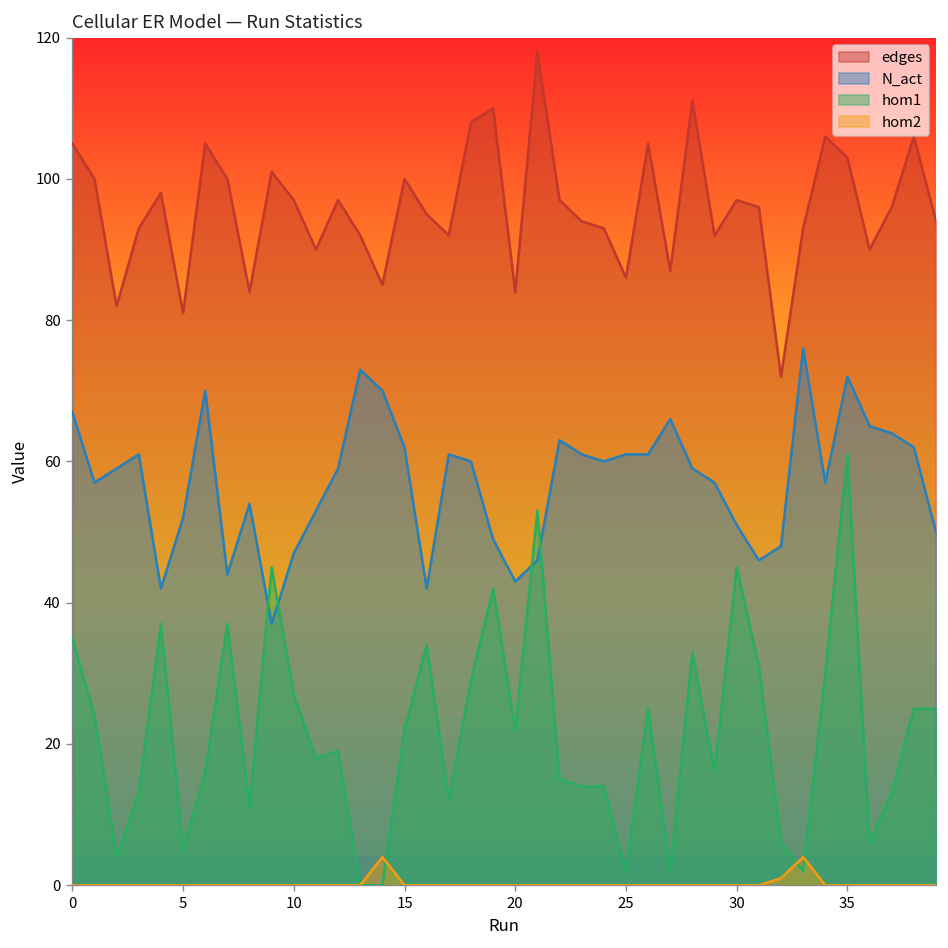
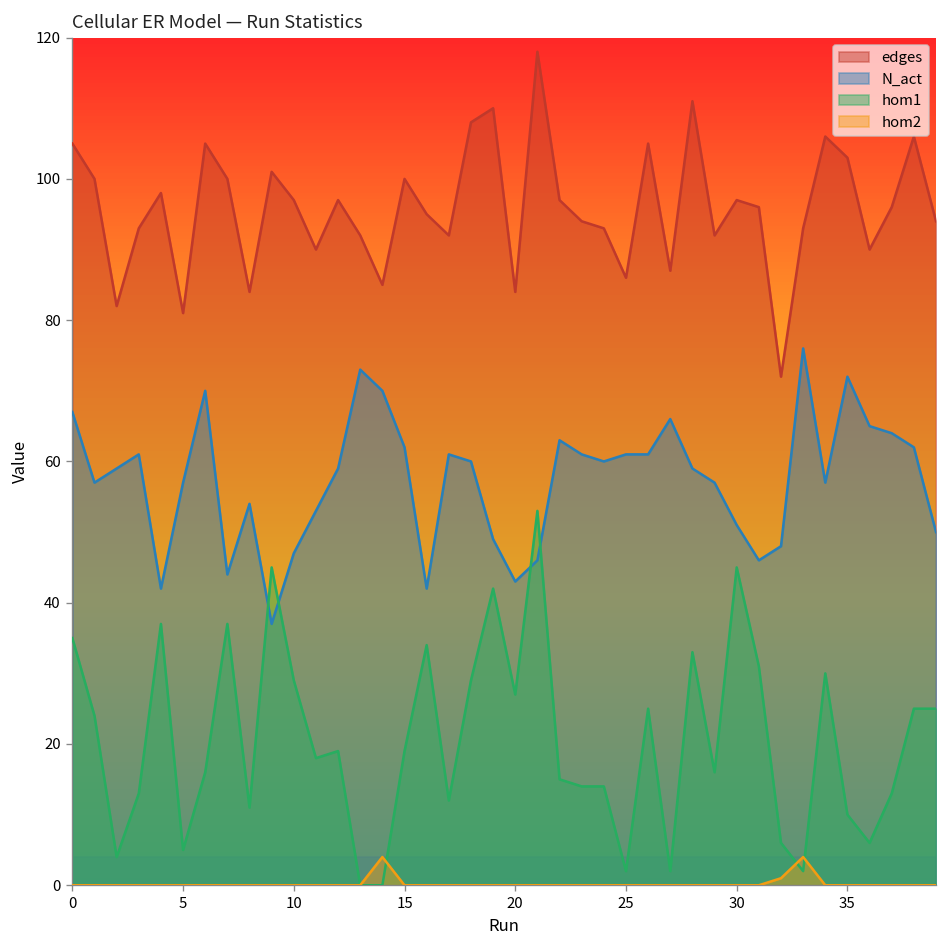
  {
    "edges": {
      "0": 105,
      "5": 81,
      "10": 97,
      "15": 100,
      "20": 84,
      "25": 86,
      "30": 97,
      "35": 103
    },
    "N_act": {
      "0": 67,
-     "5": 52,
+     "5": 57,
      "10": 47,
      "15": 62,
      "20": 43,
      "25": 61,
      "30": 51,
      "35": 72
    },
    "hom1": {
      "0": 35,
      "5": 5,
-     "10": 27,
-     "15": 22,
-     "20": 22,
+     "10": 29,
+     "15": 19,
+     "20": 27,
      "30": 45,
-     "35": 61
+     "35": 10
    }
  }
